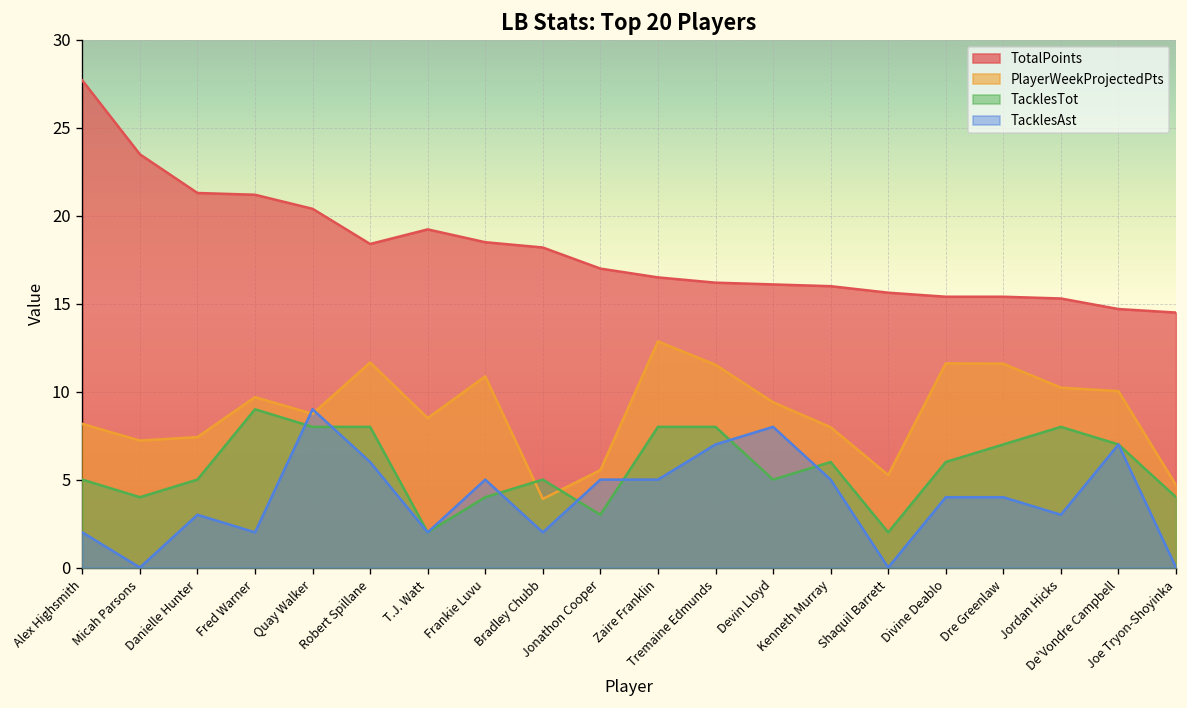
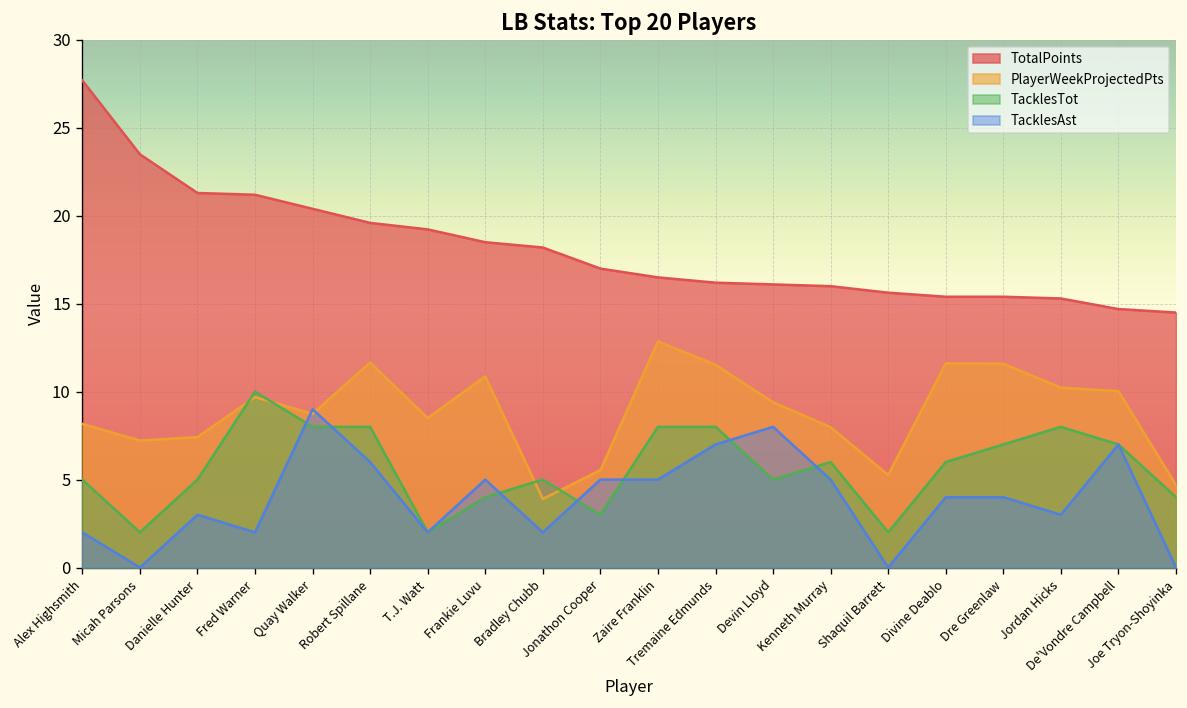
  {
    "TotalPoints": {
      "Alex Highsmith": 27.7,
      "Micah Parsons": 23.5,
      "Danielle Hunter": 21.3,
      "Fred Warner": 21.2,
      "Quay Walker": 20.4,
-     "Robert Spillane": 18.4,
+     "Robert Spillane": 19.6,
      "T.J. Watt": 19.2,
      "Frankie Luvu": 18.5,
      "Bradley Chubb": 18.2,
      "Jonathon Cooper": 17.0,
      "Zaire Franklin": 16.5,
      "Tremaine Edmunds": 16.2,
      "Devin Lloyd": 16.1,
      "Kenneth Murray": 16.0,
      "Shaquil Barrett": 15.6,
      "Divine Deablo": 15.4,
      "Dre Greenlaw": 15.4,
      "Jordan Hicks": 15.3,
      "De'Vondre Campbell": 14.7,
      "Joe Tryon-Shoyinka": 14.5
    },
    "PlayerWeekProjectedPts": {
      "Alex Highsmith": 8.2,
      "Micah Parsons": 7.2,
      "Danielle Hunter": 7.4,
      "Fred Warner": 9.7,
      "Quay Walker": 8.7,
      "Robert Spillane": 11.7,
      "T.J. Watt": 8.5,
      "Frankie Luvu": 10.9,
      "Bradley Chubb": 3.9,
      "Jonathon Cooper": 5.5,
      "Zaire Franklin": 12.9,
      "Tremaine Edmunds": 11.5,
      "Devin Lloyd": 9.4,
      "Kenneth Murray": 8.0,
      "Shaquil Barrett": 5.3,
      "Divine Deablo": 11.6,
      "Dre Greenlaw": 11.6,
      "Jordan Hicks": 10.2,
      "De'Vondre Campbell": 10.0,
      "Joe Tryon-Shoyinka": 4.7
    },
    "TacklesTot": {
      "Alex Highsmith": 5,
-     "Micah Parsons": 4,
+     "Micah Parsons": 2,
      "Danielle Hunter": 5,
-     "Fred Warner": 9,
+     "Fred Warner": 10,
      "Quay Walker": 8,
      "Robert Spillane": 8,
      "Frankie Luvu": 4,
      "Bradley Chubb": 5,
      "Jonathon Cooper": 3,
      "Zaire Franklin": 8,
      "Tremaine Edmunds": 8,
      "Devin Lloyd": 5,
      "Kenneth Murray": 6,
      "Shaquil Barrett": 2,
      "Divine Deablo": 6,
      "Dre Greenlaw": 7,
      "Jordan Hicks": 8,
      "Joe Tryon-Shoyinka": 4
    },
    "TacklesAst": {
      "Alex Highsmith": 2.0,
      "Micah Parsons": 0.0,
      "Danielle Hunter": 3.0,
      "Fred Warner": 2.0,
      "Quay Walker": 9.0,
      "Robert Spillane": 6.0,
      "Frankie Luvu": 5.0,
      "Bradley Chubb": 2.0,
      "Jonathon Cooper": 5.0,
      "Zaire Franklin": 5.0,
      "Tremaine Edmunds": 7.0,
      "Devin Lloyd": 8.0,
      "Kenneth Murray": 5.0,
      "Shaquil Barrett": 0.0,
      "Divine Deablo": 4.0,
      "Dre Greenlaw": 4.0,
      "Jordan Hicks": 3.0,
      "Joe Tryon-Shoyinka": 0.0
    }
  }
